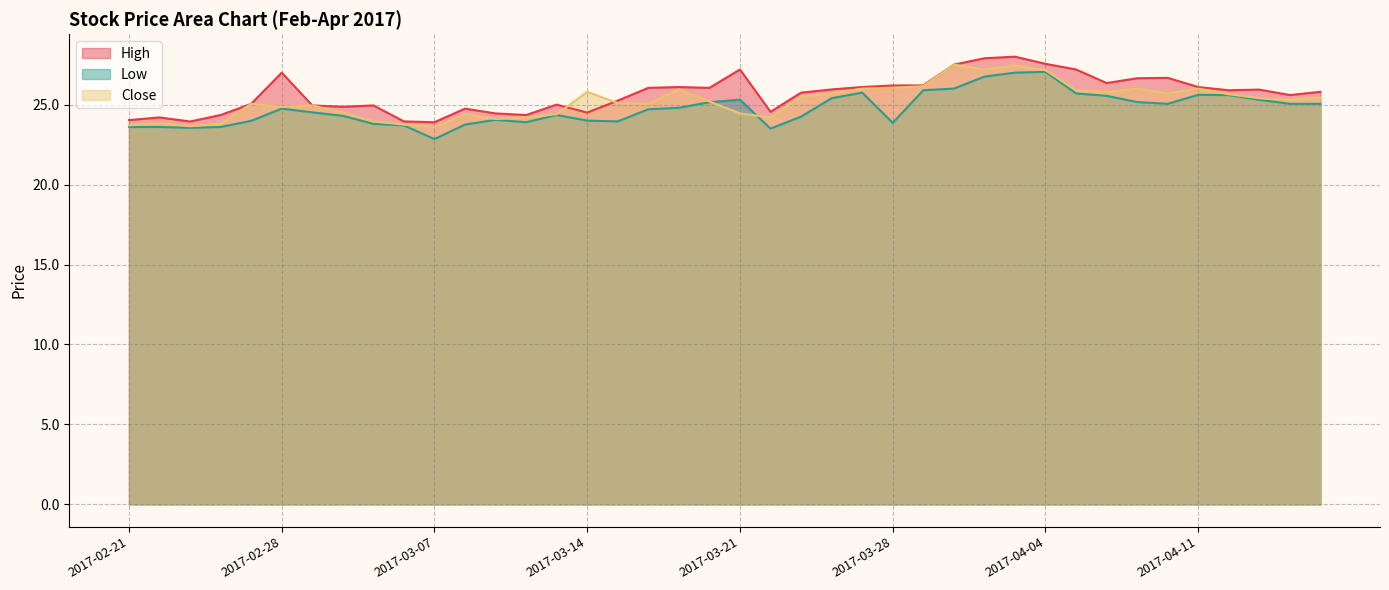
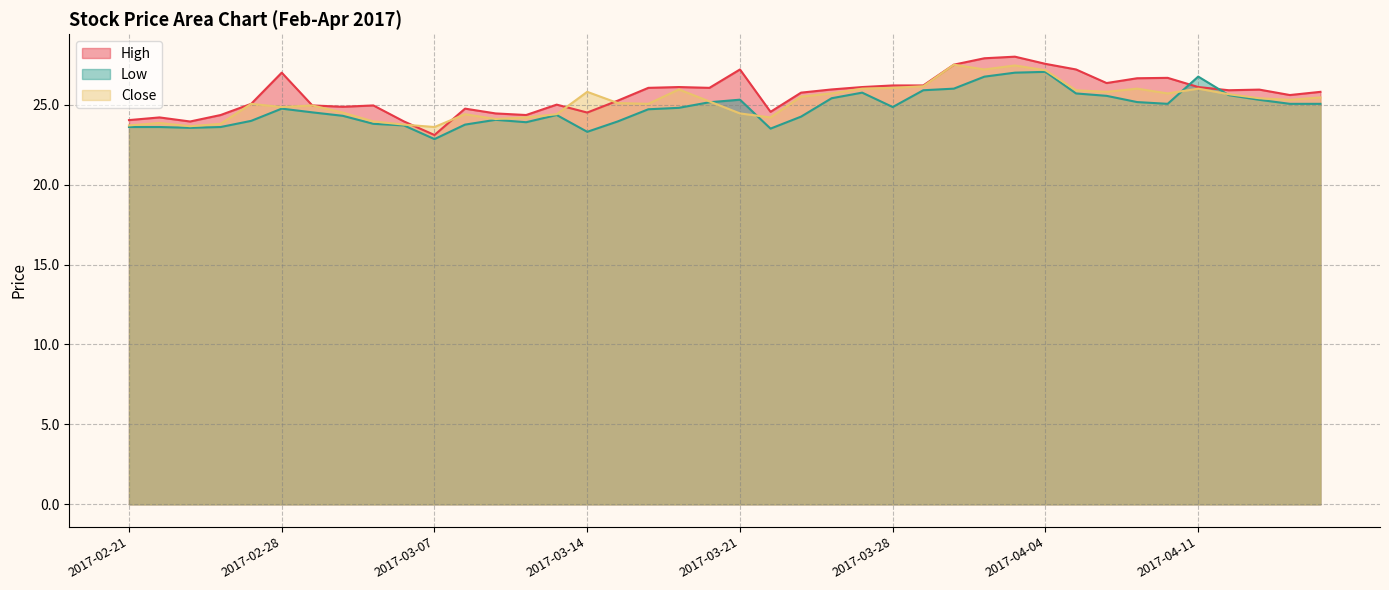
  {
    "High": {
      "2017-02-21": 24.0,
      "2017-02-28": 27.0,
-     "2017-03-07": 23.9,
+     "2017-03-07": 23.1,
      "2017-03-14": 24.5,
      "2017-03-21": 27.2,
      "2017-04-04": 27.5
    },
    "Low": {
      "2017-03-07": 22.8,
-     "2017-03-14": 24.0,
+     "2017-03-14": 23.3,
      "2017-03-21": 25.3,
-     "2017-03-28": 23.9,
-     "2017-04-11": 25.6
+     "2017-03-28": 24.9,
+     "2017-04-11": 26.8
    },
    "Close": {
      "2017-03-07": 23.6,
      "2017-03-14": 25.8,
      "2017-03-21": 24.5
    }
  }
